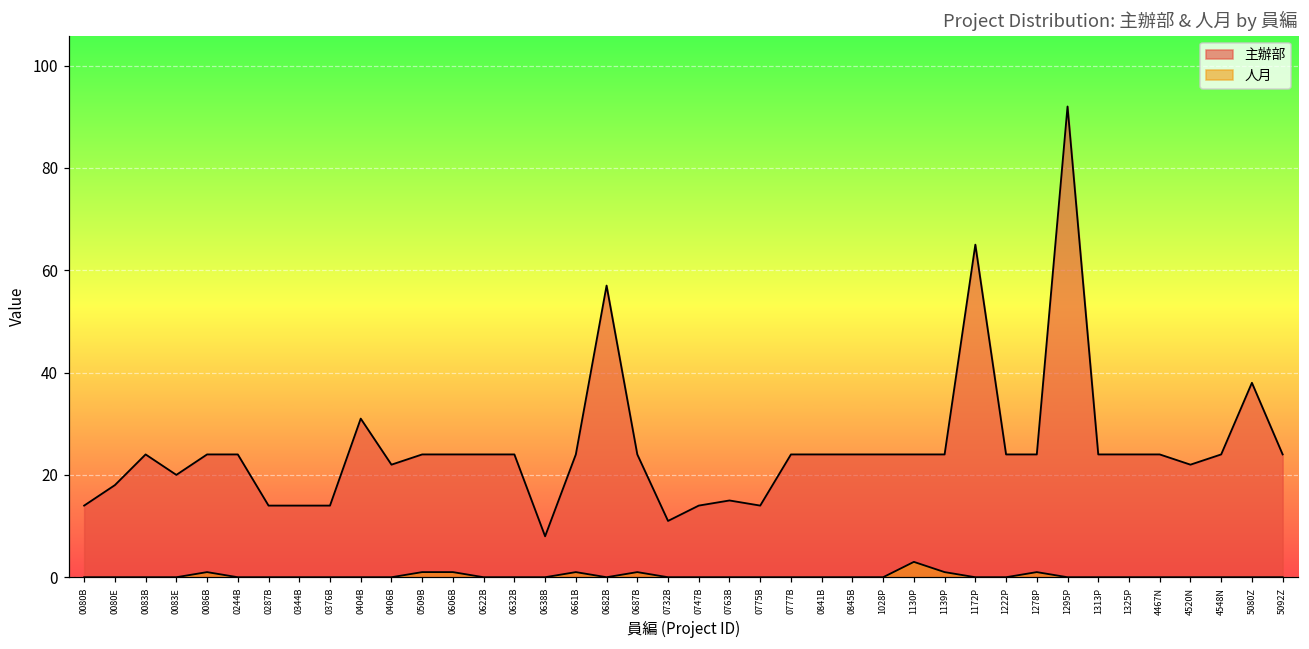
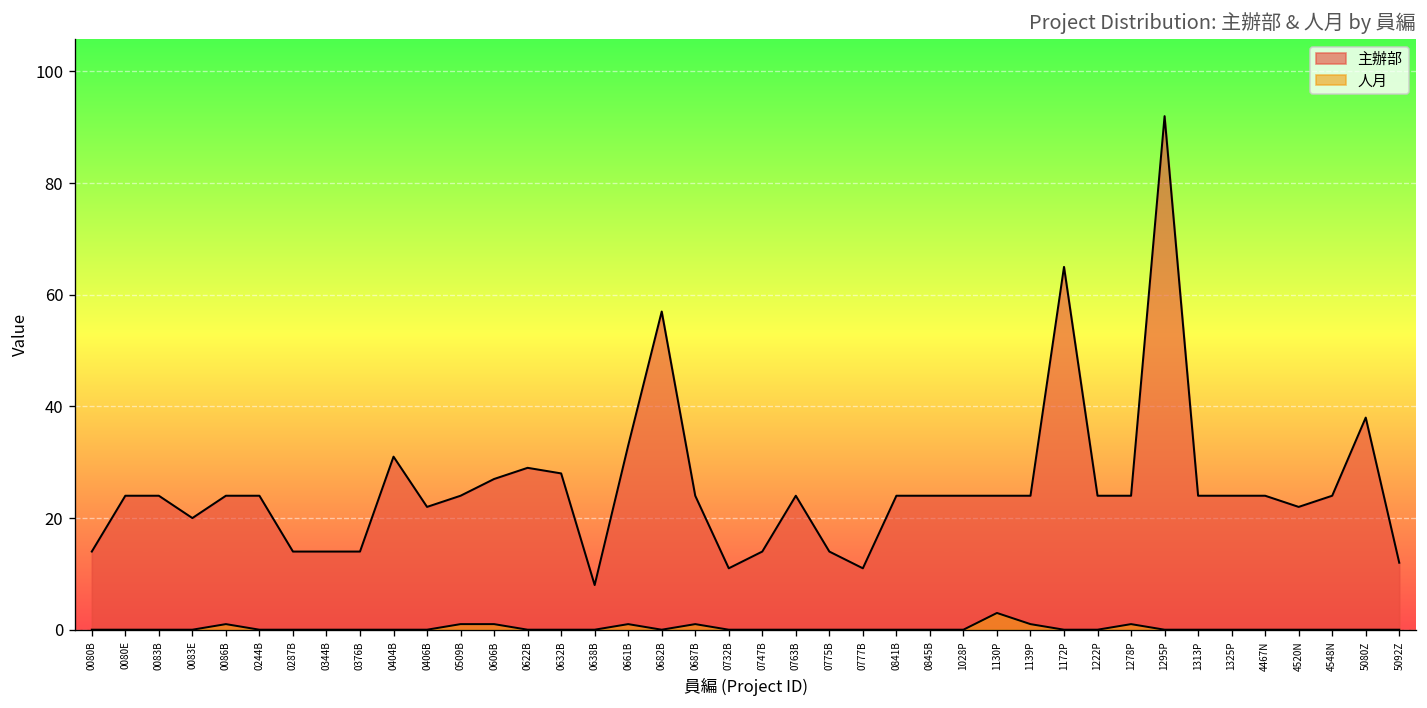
  {
    "主辦部": {
      "0080B": 14,
-     "0080E": 18,
+     "0080E": 24,
      "0083B": 24,
      "0083E": 20,
      "0086B": 24,
      "0244B": 24,
      "0287B": 14,
      "0344B": 14,
      "0376B": 14,
      "0404B": 31,
      "0406B": 22,
      "0509B": 24,
-     "0606B": 24,
-     "0622B": 24,
-     "0632B": 24,
+     "0606B": 27,
+     "0622B": 29,
+     "0632B": 28,
      "0638B": 8,
-     "0661B": 24,
+     "0661B": 33,
      "0682B": 57,
      "0687B": 24,
      "0732B": 11,
      "0747B": 14,
-     "0763B": 15,
+     "0763B": 24,
      "0775B": 14,
-     "0777B": 24,
+     "0777B": 11,
      "0841B": 24,
      "0845B": 24,
      "1028P": 24,
      "1130P": 24,
      "1139P": 24,
      "1172P": 65,
      "1222P": 24,
      "1278P": 24,
      "1295P": 92,
      "1313P": 24,
      "1325P": 24,
      "4467N": 24,
      "4520N": 22,
      "4548N": 24,
      "5080Z": 38,
-     "5092Z": 24
+     "5092Z": 12
    },
    "人月": {
      "0080B": 0,
      "0080E": 0,
      "0083B": 0,
      "0083E": 0,
      "0086B": 1,
      "0244B": 0,
      "0287B": 0,
      "0344B": 0,
      "0376B": 0,
      "0404B": 0,
      "0406B": 0,
      "0509B": 1,
      "0606B": 1,
      "0622B": 0,
      "0632B": 0,
      "0638B": 0,
      "0661B": 1,
      "0682B": 0,
      "0687B": 1,
      "0732B": 0,
      "0747B": 0,
      "0763B": 0,
      "0775B": 0,
      "0777B": 0,
      "0841B": 0,
      "0845B": 0,
      "1028P": 0,
      "1130P": 3,
      "1139P": 1,
      "1172P": 0,
      "1222P": 0,
      "1278P": 1,
      "1295P": 0,
      "1313P": 0,
      "1325P": 0,
      "4467N": 0,
      "4520N": 0,
      "4548N": 0,
      "5080Z": 0,
      "5092Z": 0
    }
  }
